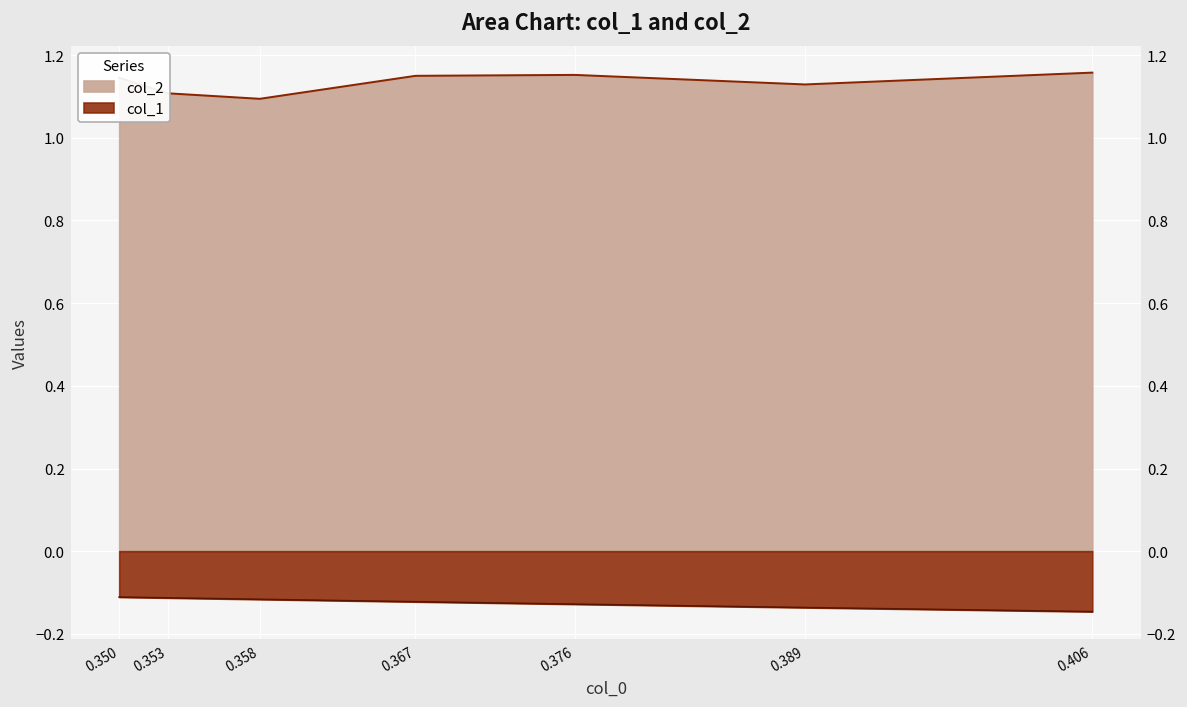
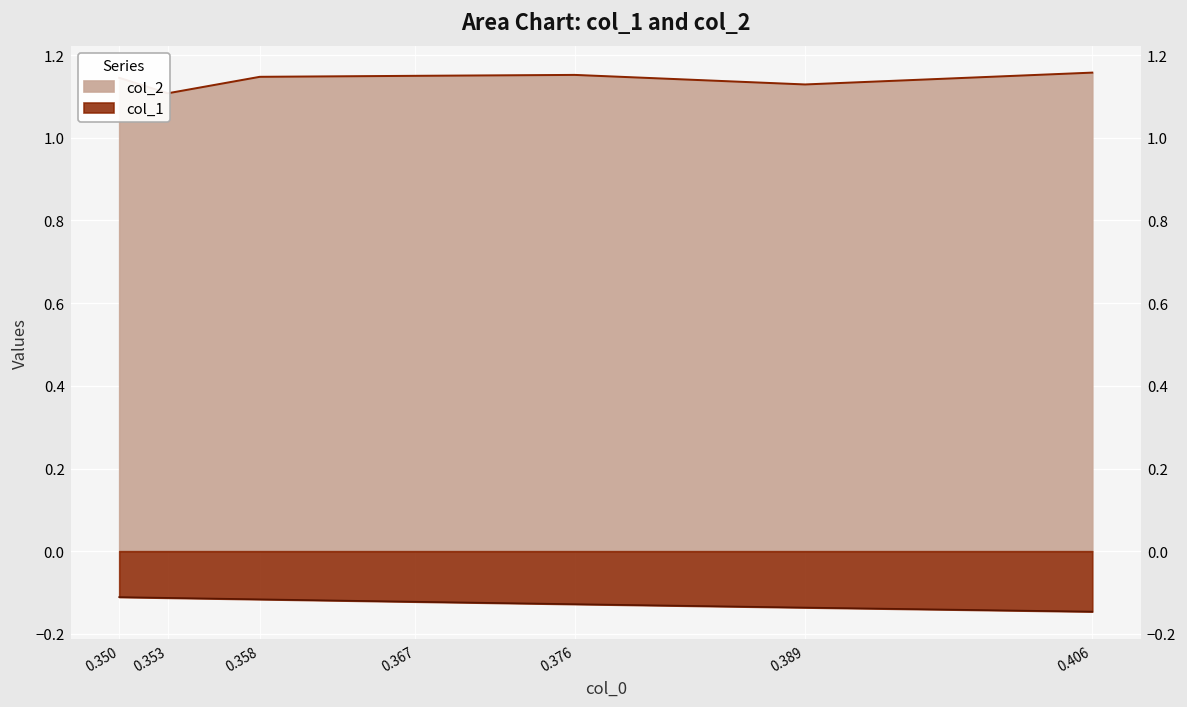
  {
    "col_2": {
-     "0.358": 1.09,
+     "0.358": 1.15,
      "0.367": 1.15,
      "0.376": 1.15,
      "0.389": 1.13,
      "0.406": 1.16
    }
  }
